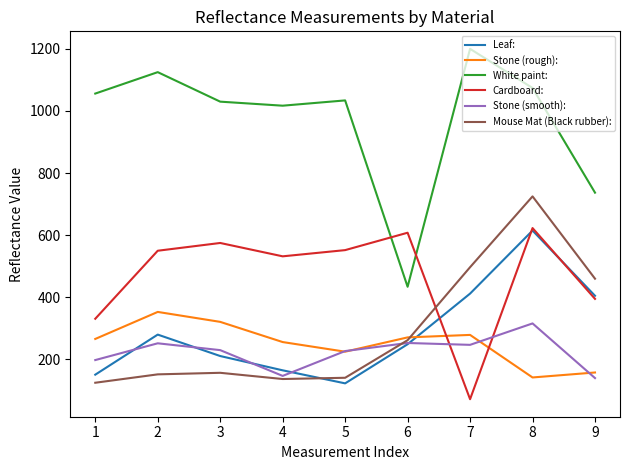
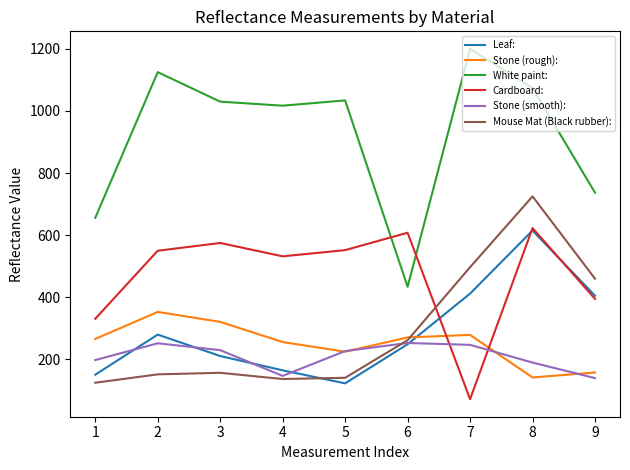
  {
    "Leaf:": {
      "1": 150,
      "2": 280,
      "3": 210,
      "4": 170,
      "5": 120,
      "7": 410,
      "9": 410
    },
    "Stone (rough):": {
      "1": 270,
      "2": 350,
      "3": 320,
      "4": 260,
      "6": 270,
      "7": 280,
      "8": 140,
      "9": 160
    },
    "White paint:": {
-     "1": 1060,
+     "1": 660,
      "2": 1130,
      "3": 1030,
      "4": 1020,
      "5": 1030,
      "6": 430,
      "9": 740
    },
    "Cardboard:": {
      "1": 330,
      "2": 550,
      "3": 580,
      "4": 530,
      "5": 550,
      "6": 610,
      "7": 70,
      "9": 400
    },
    "Stone (smooth):": {
      "1": 200,
      "2": 250,
      "3": 230,
      "4": 150,
      "7": 250,
-     "8": 320,
+     "8": 190,
      "9": 140
    },
    "Mouse Mat (Black rubber):": {
      "1": 130,
      "2": 150,
      "3": 160,
      "4": 140,
      "5": 140,
      "6": 260,
      "7": 500,
      "8": 730,
      "9": 460
    }
  }
